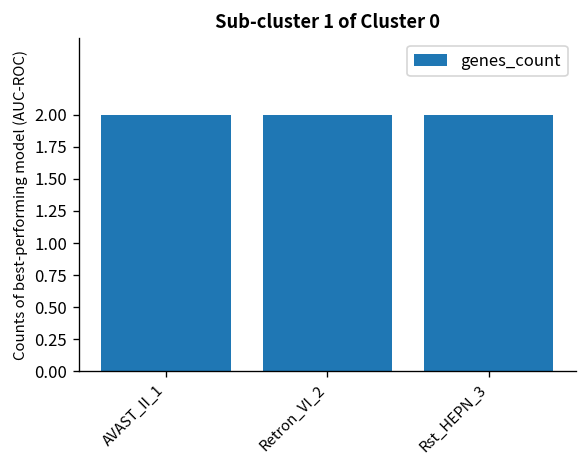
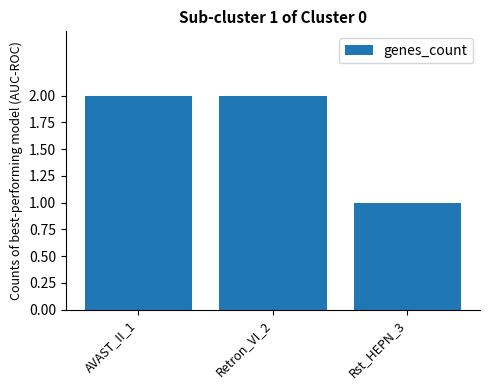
  {
    "AVAST_II_1": 2,
    "Retron_VI_2": 2,
-   "Rst_HEPN_3": 2
+   "Rst_HEPN_3": 1
  }
